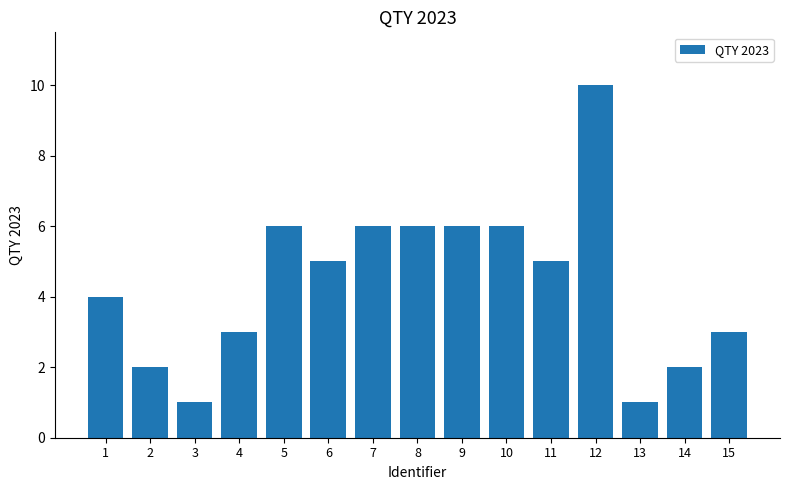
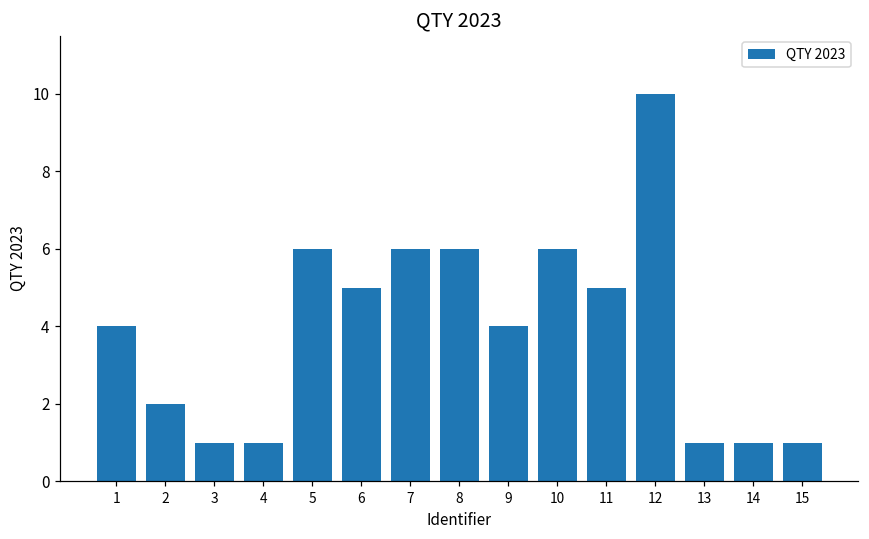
  {
    "1": 4,
    "2": 2,
    "3": 1,
-   "4": 3,
+   "4": 1,
    "5": 6,
    "6": 5,
    "7": 6,
    "8": 6,
-   "9": 6,
+   "9": 4,
    "10": 6,
    "11": 5,
    "12": 10,
    "13": 1,
-   "14": 2,
-   "15": 3
+   "14": 1,
+   "15": 1
  }
